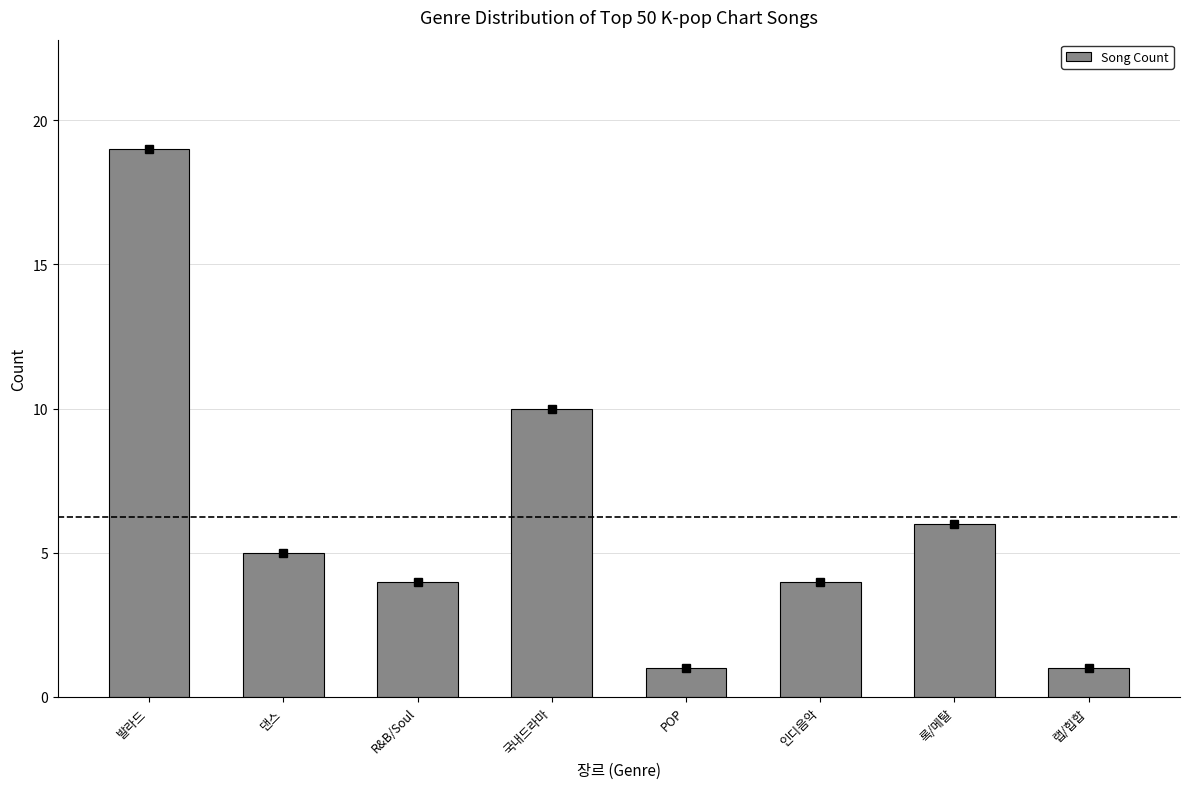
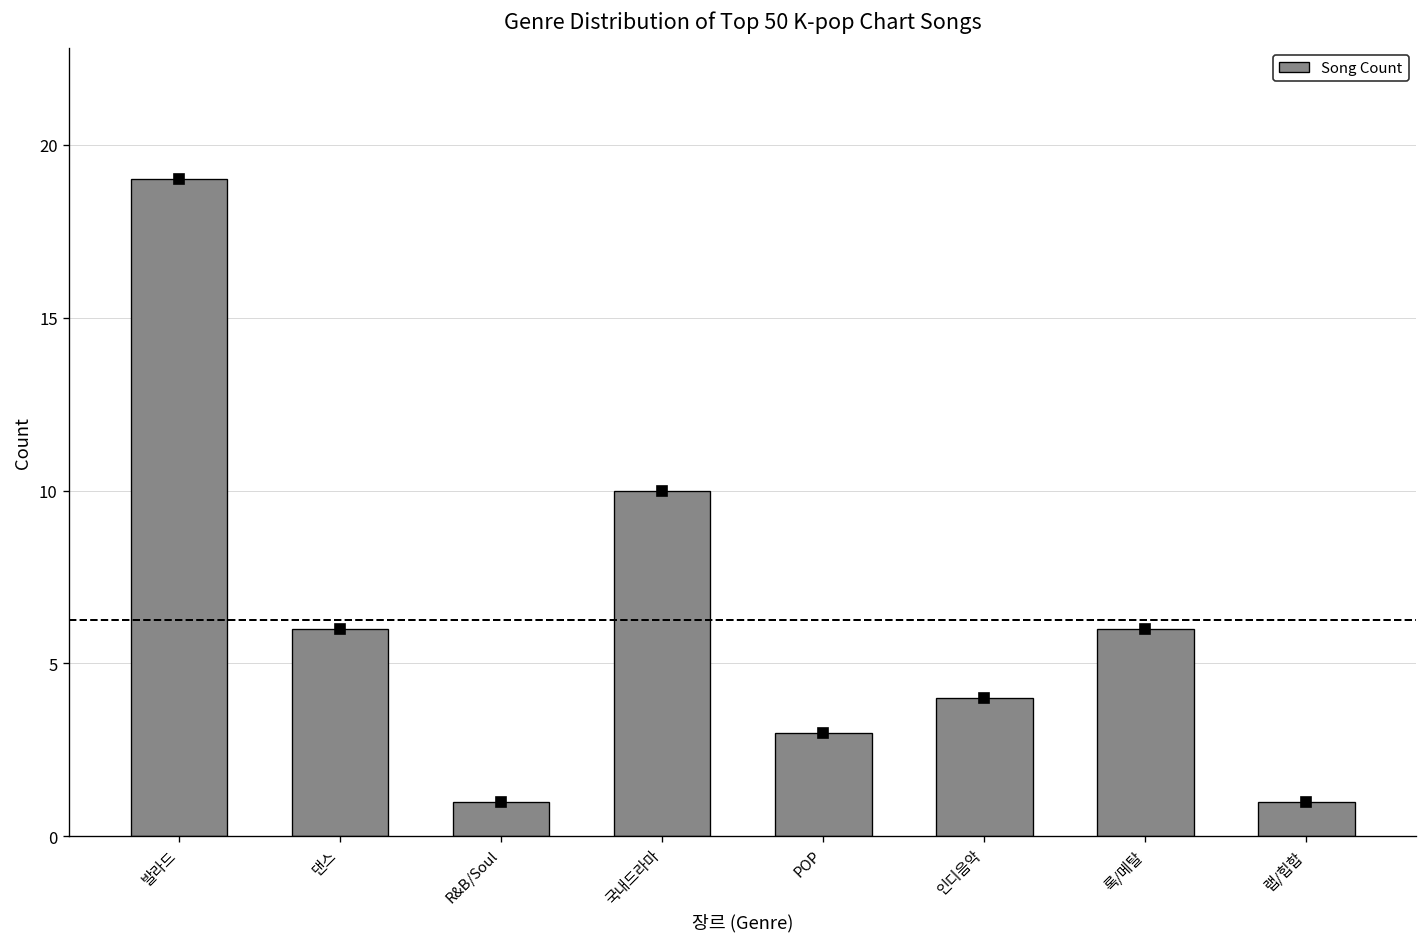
  {
    "Song Count": {
      "발라드": 19,
-     "댄스": 5,
-     "R&B/Soul": 4,
+     "댄스": 6,
+     "R&B/Soul": 1,
      "국내드라마": 10,
-     "POP": 1,
+     "POP": 3,
      "인디음악": 4,
      "록/메탈": 6,
      "랩/힙합": 1
    }
  }
